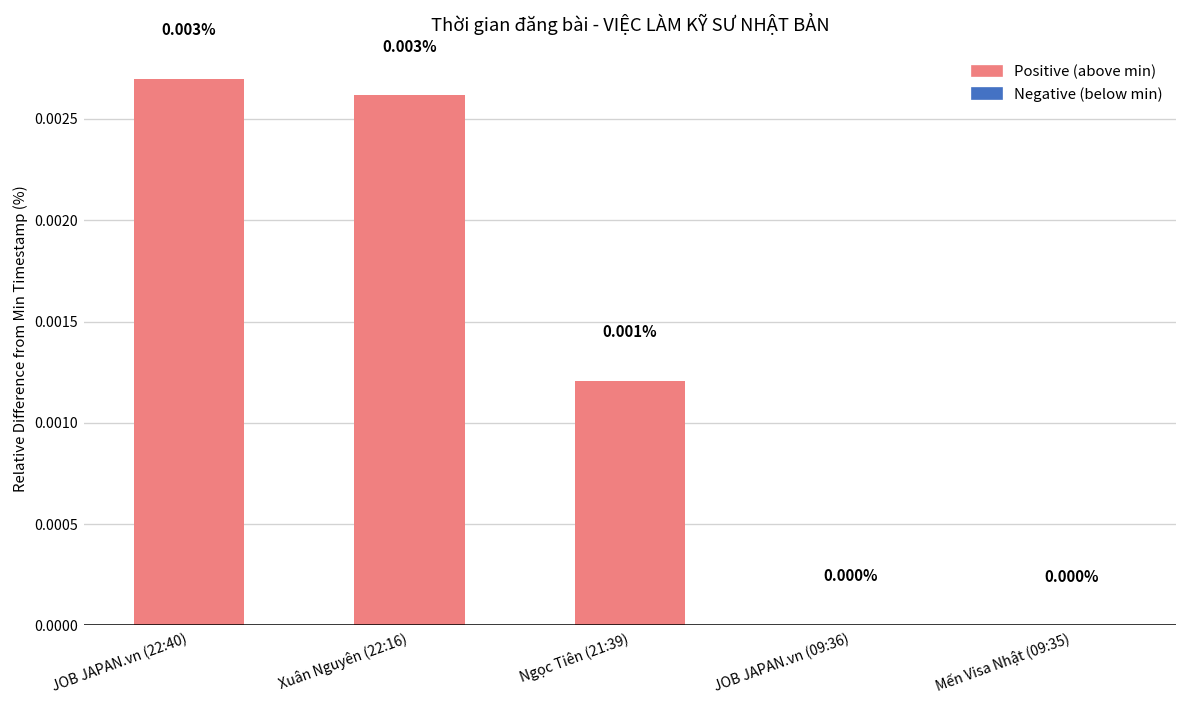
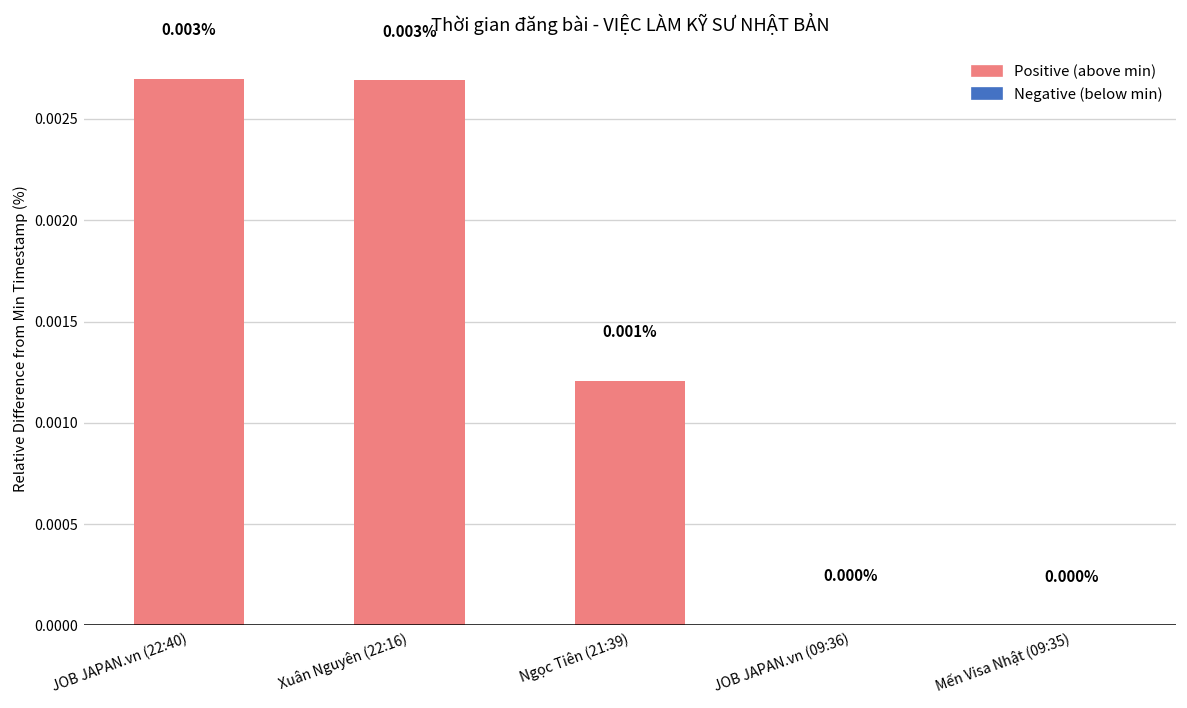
  {
    "JOB JAPAN.vn (22:40)": 0.00270,
-   "Xuân Nguyên (22:16)": 0.00262,
+   "Xuân Nguyên (22:16)": 0.00269,
    "Ngọc Tiên (21:39)": 0.00121,
    "Mến Visa Nhật (09:35)": 0.00000
  }
